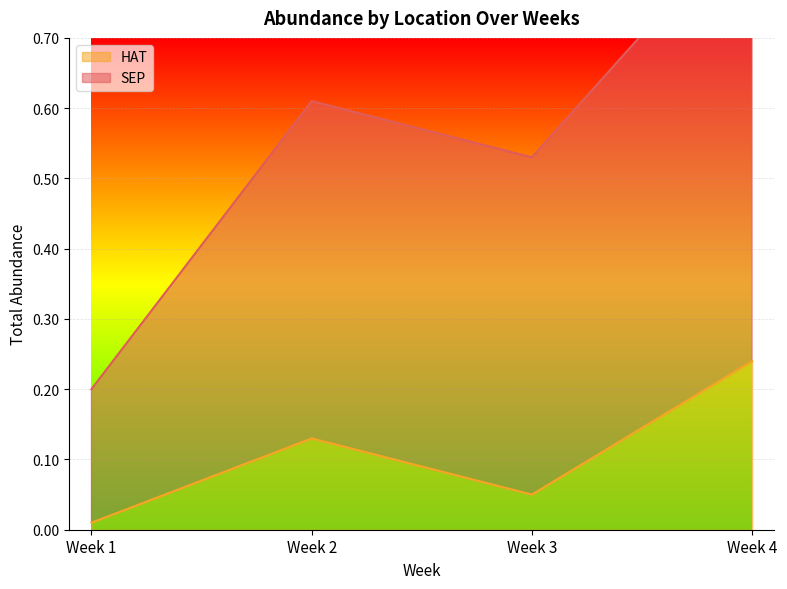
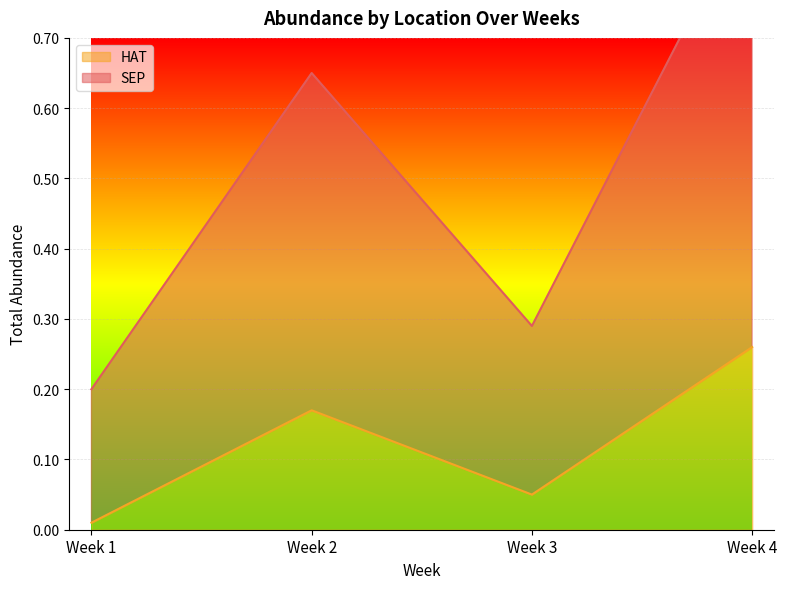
  {
    "HAT": {
      "Week 1": 0.01,
-     "Week 2": 0.13,
+     "Week 2": 0.17,
      "Week 3": 0.05,
-     "Week 4": 0.24
+     "Week 4": 0.26
    },
    "SEP": {
      "Week 1": 0.19,
      "Week 2": 0.48,
-     "Week 3": 0.48
+     "Week 3": 0.24
    }
  }
